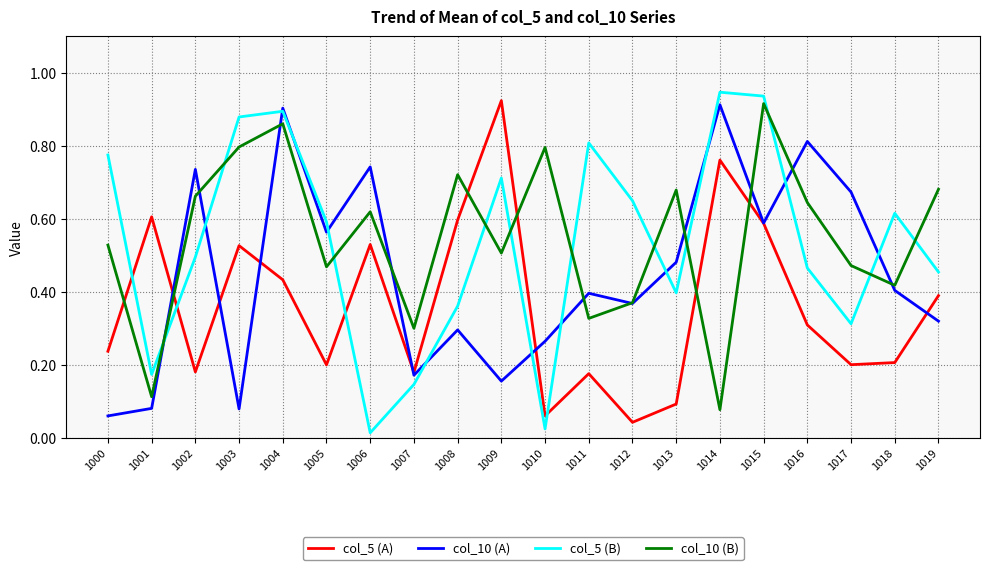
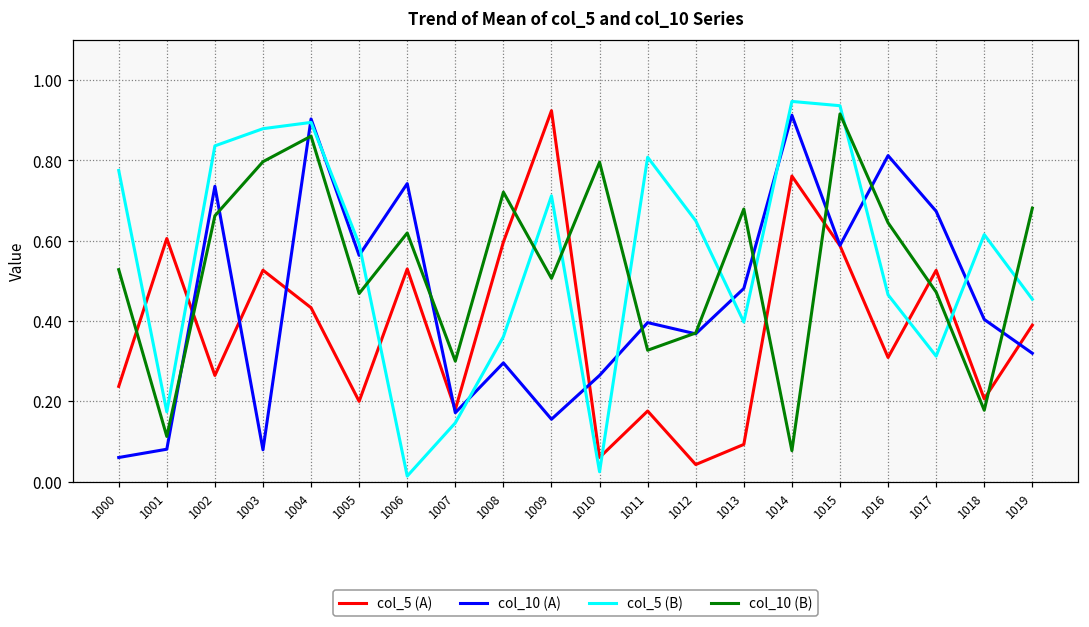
  {
    "col_5 (A)": {
      "1000": 0.24,
      "1001": 0.61,
-     "1002": 0.18,
+     "1002": 0.26,
      "1003": 0.53,
      "1004": 0.43,
      "1005": 0.20,
      "1006": 0.53,
      "1007": 0.18,
      "1008": 0.60,
      "1009": 0.92,
      "1010": 0.06,
      "1011": 0.18,
      "1012": 0.04,
      "1013": 0.09,
      "1014": 0.76,
      "1016": 0.31,
-     "1017": 0.20,
+     "1017": 0.53,
      "1018": 0.21,
      "1019": 0.39
    },
    "col_10 (A)": {
      "1000": 0.06,
      "1001": 0.08,
      "1002": 0.74,
      "1003": 0.08,
      "1004": 0.90,
      "1005": 0.56,
      "1006": 0.74,
      "1007": 0.17,
      "1008": 0.30,
      "1009": 0.16,
      "1010": 0.26,
      "1011": 0.40,
      "1013": 0.48,
      "1014": 0.91,
      "1016": 0.81,
      "1017": 0.67,
      "1018": 0.40,
      "1019": 0.32
    },
    "col_5 (B)": {
      "1000": 0.77,
      "1001": 0.17,
-     "1002": 0.49,
+     "1002": 0.84,
      "1003": 0.88,
      "1004": 0.89,
      "1005": 0.59,
      "1006": 0.01,
      "1007": 0.15,
      "1008": 0.36,
      "1009": 0.71,
      "1010": 0.02,
      "1011": 0.81,
      "1012": 0.65,
      "1013": 0.40,
      "1014": 0.95,
      "1015": 0.94,
      "1016": 0.47,
      "1017": 0.31,
      "1018": 0.62,
      "1019": 0.45
    },
    "col_10 (B)": {
      "1000": 0.53,
      "1001": 0.11,
      "1002": 0.66,
      "1003": 0.80,
      "1004": 0.86,
      "1005": 0.47,
      "1006": 0.62,
      "1007": 0.30,
      "1008": 0.72,
      "1009": 0.51,
      "1010": 0.80,
      "1011": 0.33,
      "1013": 0.68,
      "1014": 0.08,
      "1015": 0.92,
      "1016": 0.64,
      "1017": 0.47,
-     "1018": 0.42,
+     "1018": 0.18,
      "1019": 0.68
    }
  }
